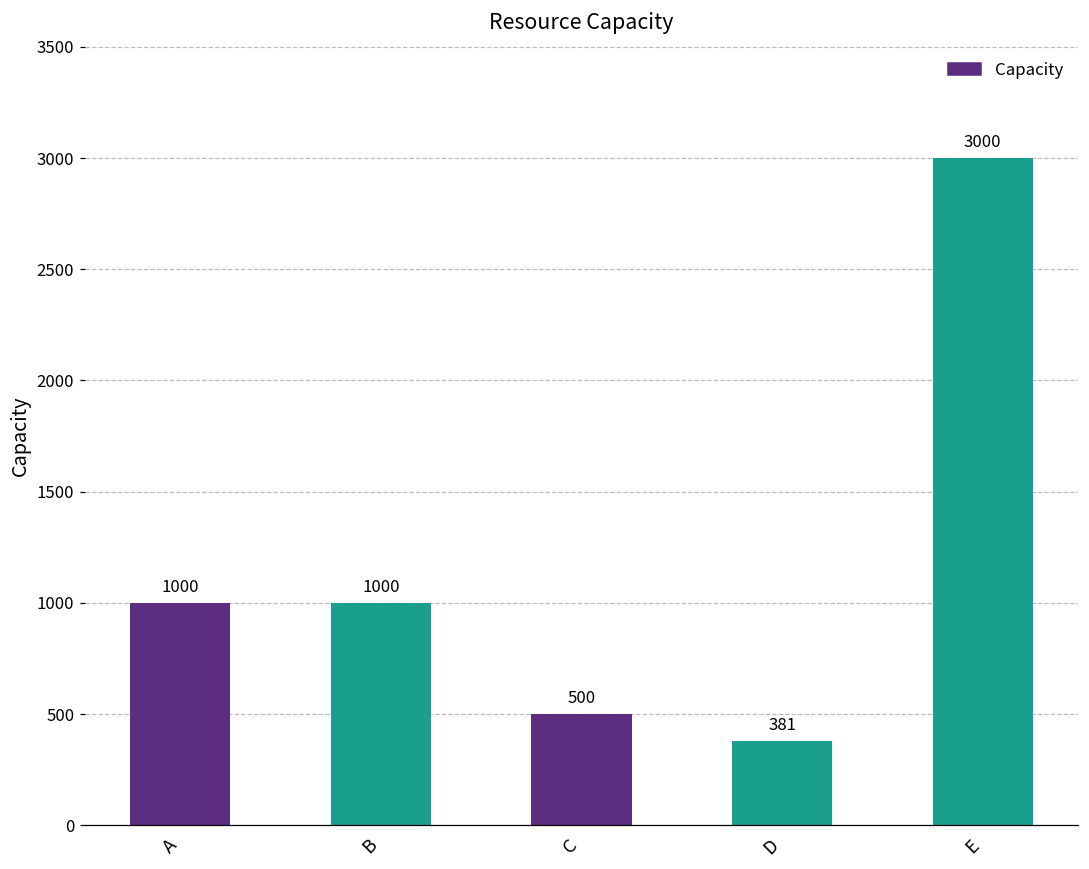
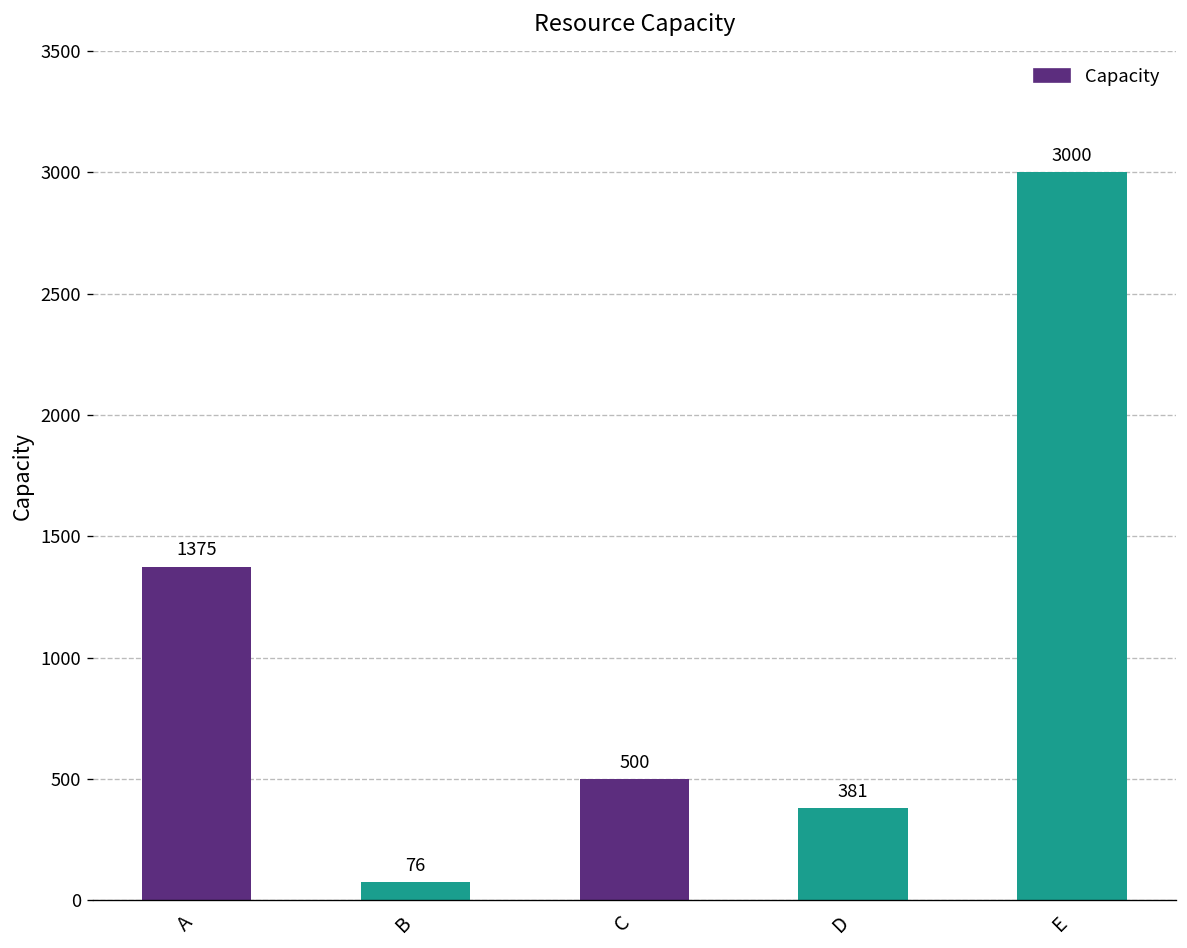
  {
-   "A": 1000,
-   "B": 1000,
+   "A": 1375,
+   "B": 76,
    "C": 500,
    "D": 381,
    "E": 3000
  }
